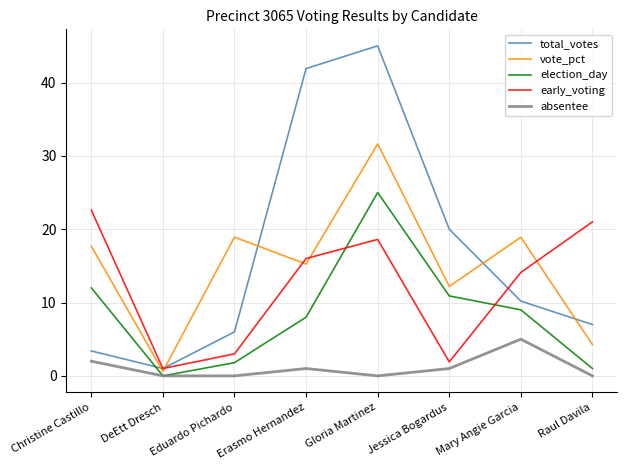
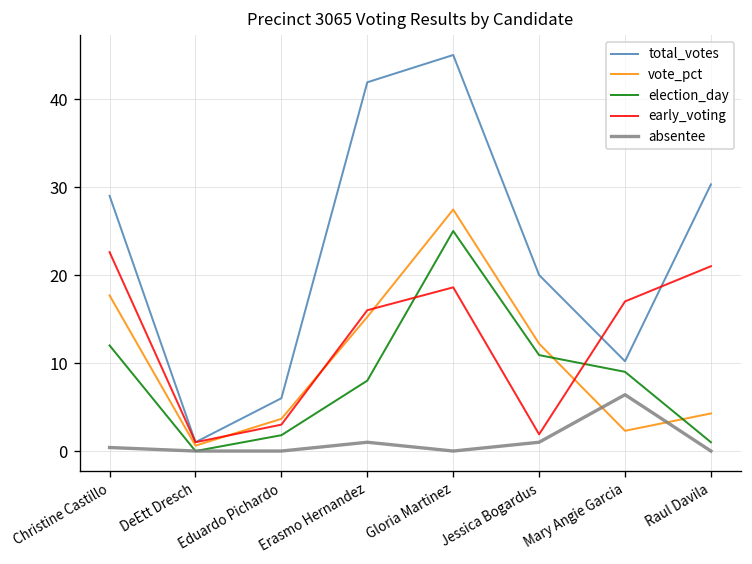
  {
    "total_votes": {
-     "Christine Castillo": 3,
+     "Christine Castillo": 29,
      "Eduardo Pichardo": 6,
      "Erasmo Hernandez": 42,
      "Gloria Martinez": 45,
      "Jessica Bogardus": 20,
      "Mary Angie Garcia": 10,
-     "Raul Davila": 7
+     "Raul Davila": 30
    },
    "vote_pct": {
      "Christine Castillo": 18,
      "DeEtt Dresch": 1,
-     "Eduardo Pichardo": 19,
+     "Eduardo Pichardo": 4,
      "Erasmo Hernandez": 15,
-     "Gloria Martinez": 32,
+     "Gloria Martinez": 27,
      "Jessica Bogardus": 12,
-     "Mary Angie Garcia": 19,
+     "Mary Angie Garcia": 2,
      "Raul Davila": 4
    },
    "election_day": {
      "Christine Castillo": 12,
      "Eduardo Pichardo": 2,
      "Erasmo Hernandez": 8,
      "Gloria Martinez": 25,
      "Jessica Bogardus": 11,
      "Mary Angie Garcia": 9,
      "Raul Davila": 1
    },
    "early_voting": {
      "Christine Castillo": 23,
      "Eduardo Pichardo": 3,
      "Erasmo Hernandez": 16,
      "Gloria Martinez": 19,
      "Jessica Bogardus": 2,
-     "Mary Angie Garcia": 14,
+     "Mary Angie Garcia": 17,
      "Raul Davila": 21
    },
    "absentee": {
-     "Christine Castillo": 2,
+     "Christine Castillo": 0,
      "Eduardo Pichardo": 0,
      "Erasmo Hernandez": 1,
      "Gloria Martinez": 0,
      "Jessica Bogardus": 1,
-     "Mary Angie Garcia": 5,
+     "Mary Angie Garcia": 6,
      "Raul Davila": 0
    }
  }
